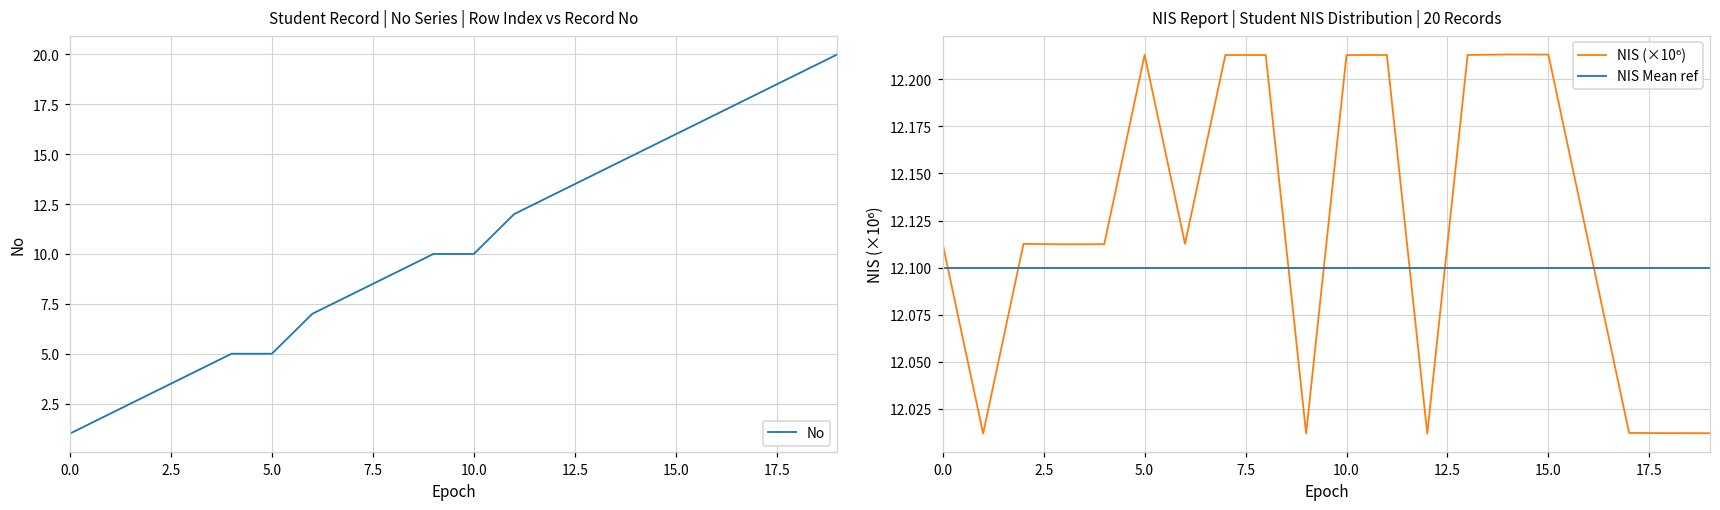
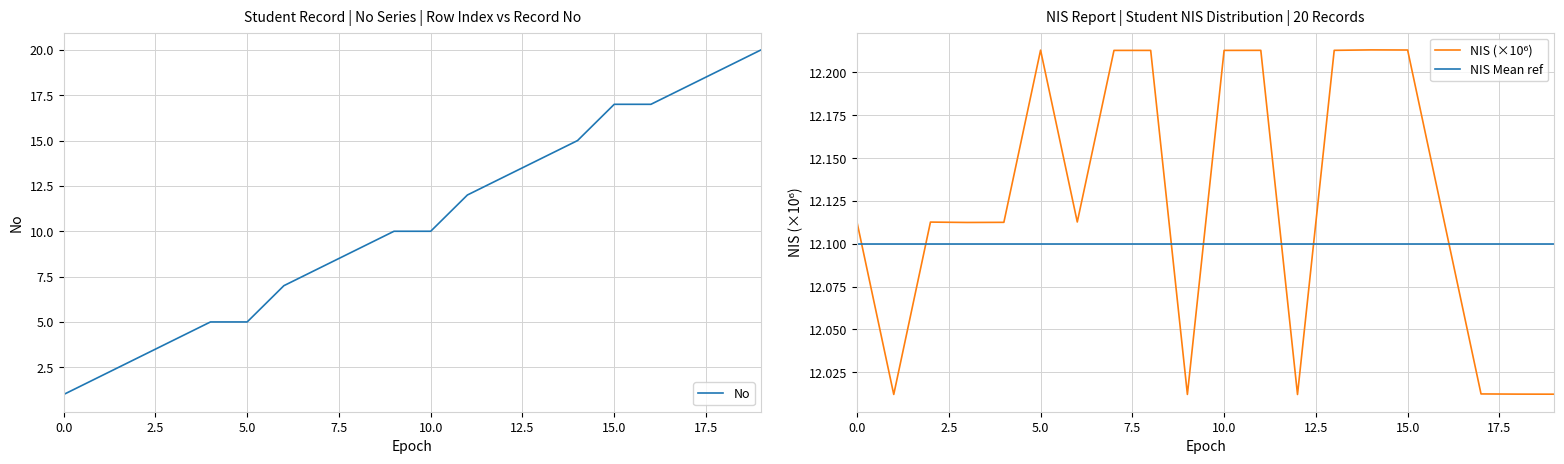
  {
    "Student Record | No Series | Row Index vs Record No": {
      "0.0": 1,
      "5.0": 5,
      "10.0": 10,
-     "15.0": 16
+     "15.0": 17
    },
    "NIS Report | Student NIS Distribution | 20 Records": {
      "NIS (×10⁶)": {
        "0.0": 12.112,
        "5.0": 12.213,
        "10.0": 12.213,
        "15.0": 12.213
      },
      "NIS Mean ref": {
        "0.0": 12.100,
        "5.0": 12.100,
        "10.0": 12.100,
        "15.0": 12.100
      }
    }
  }
